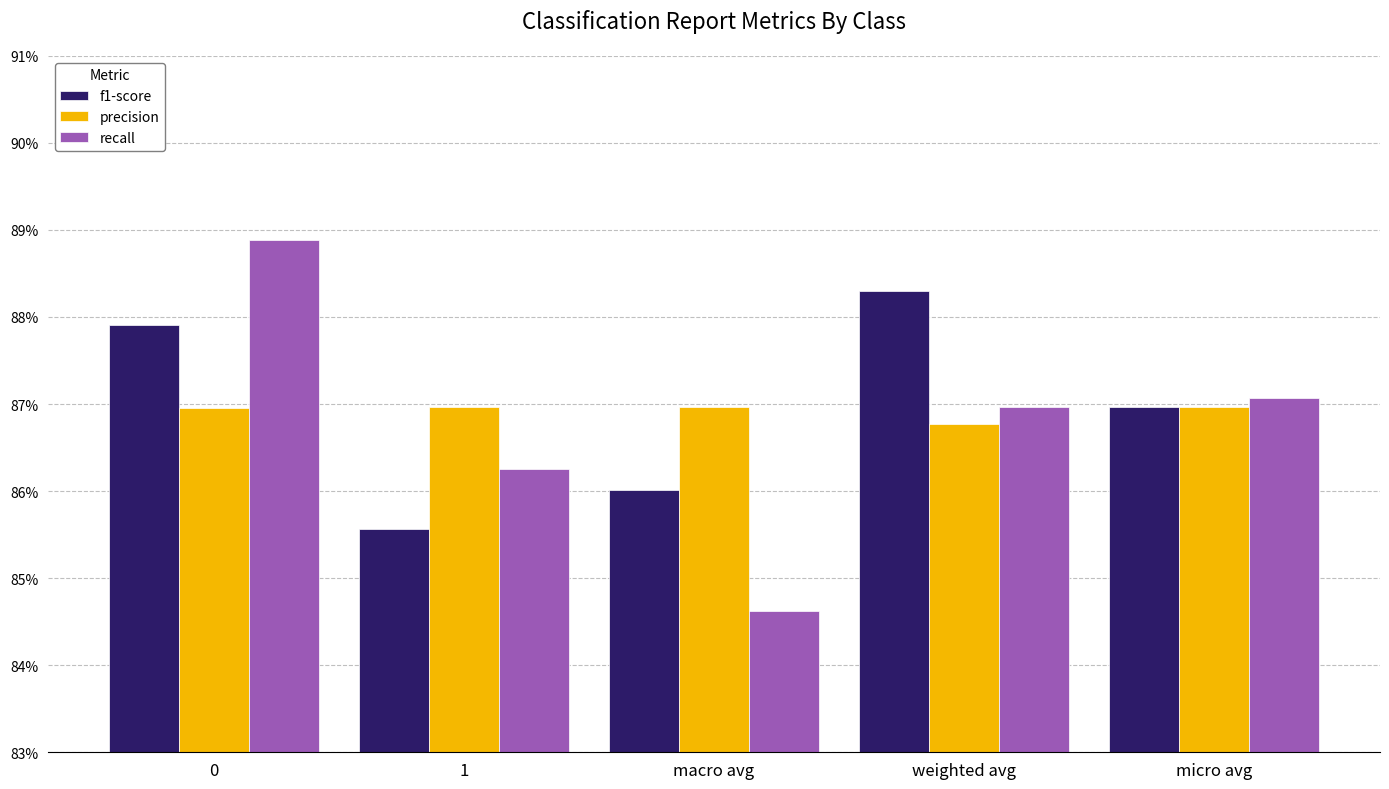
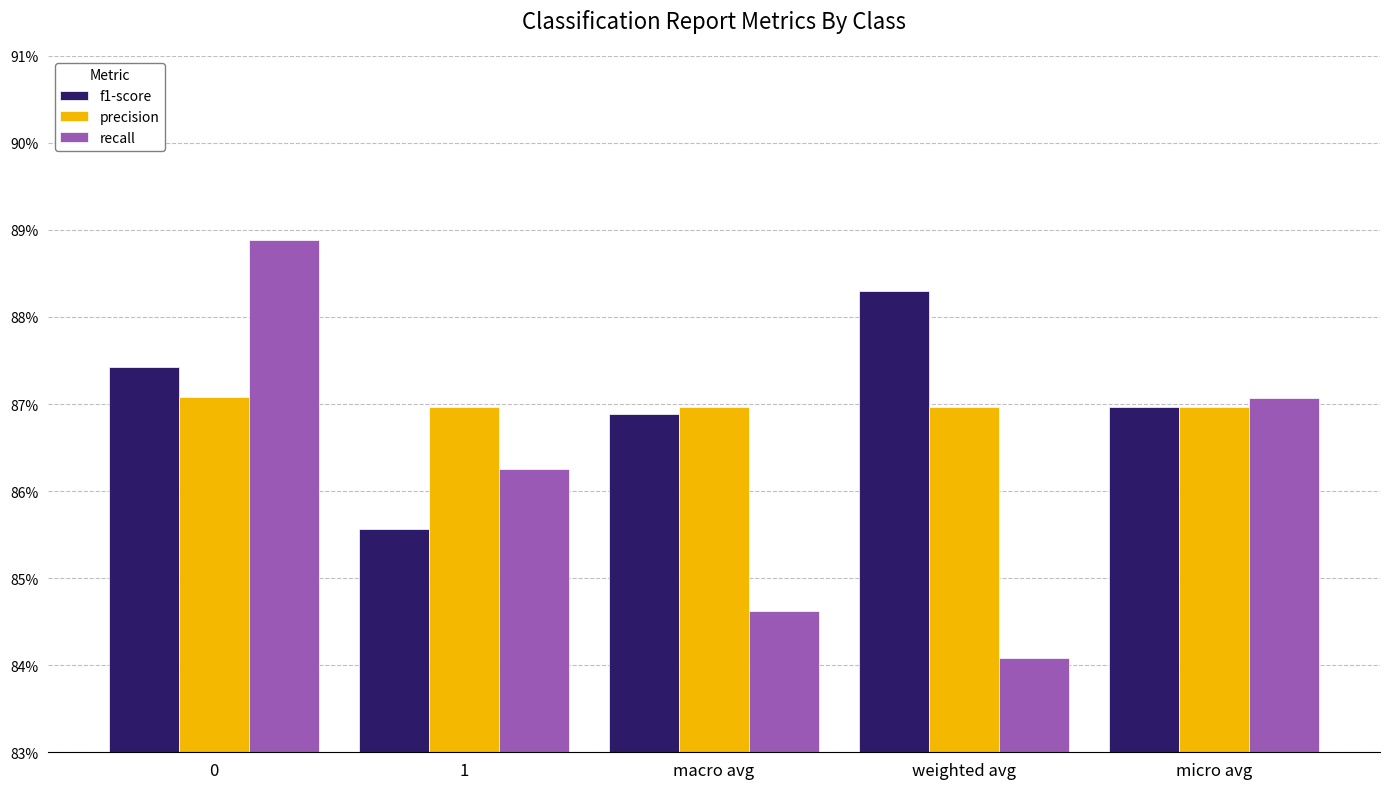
  {
    "f1-score": {
-     "0": "87.9%",
+     "0": "87.4%",
      "1": "85.6%",
-     "macro avg": "86.0%",
+     "macro avg": "86.9%",
      "weighted avg": "88.3%",
      "micro avg": "87.0%"
    },
    "precision": {
-     "0": "87.0%",
+     "0": "87.1%",
      "1": "87.0%",
      "macro avg": "87.0%",
-     "weighted avg": "86.8%",
+     "weighted avg": "87.0%",
      "micro avg": "87.0%"
    },
    "recall": {
      "0": "88.9%",
      "1": "86.2%",
      "macro avg": "84.6%",
-     "weighted avg": "87.0%",
+     "weighted avg": "84.1%",
      "micro avg": "87.1%"
    }
  }
